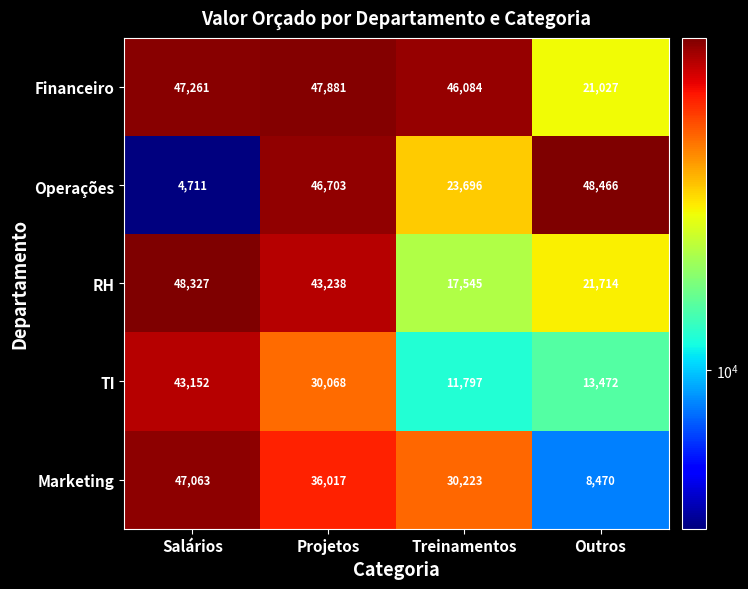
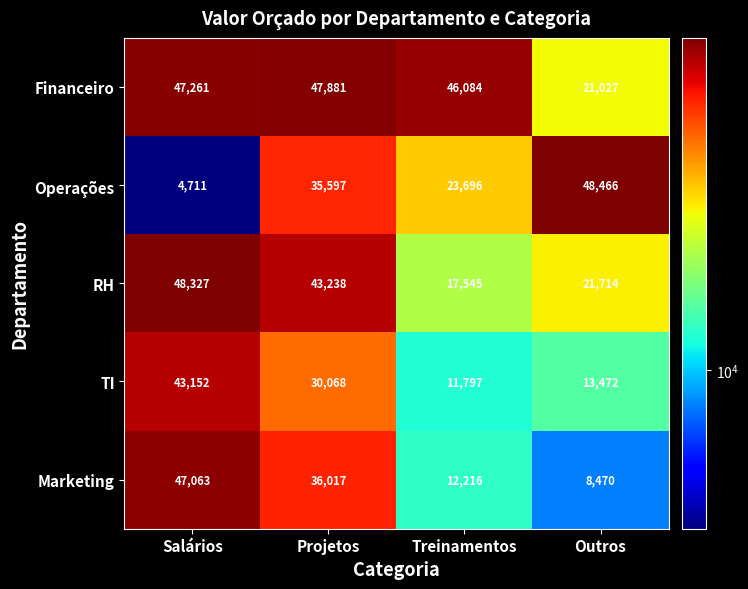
  {
    "Financeiro": {
      "Salários": "47,261",
      "Projetos": "47,881",
      "Treinamentos": "46,084",
      "Outros": "21,027"
    },
    "Operações": {
      "Salários": "4,711",
-     "Projetos": "46,703",
+     "Projetos": "35,597",
      "Treinamentos": "23,696",
      "Outros": "48,466"
    },
    "RH": {
      "Salários": "48,327",
      "Projetos": "43,238",
      "Treinamentos": "17,545",
      "Outros": "21,714"
    },
    "TI": {
      "Salários": "43,152",
      "Projetos": "30,068",
      "Treinamentos": "11,797",
      "Outros": "13,472"
    },
    "Marketing": {
      "Salários": "47,063",
      "Projetos": "36,017",
-     "Treinamentos": "30,223",
+     "Treinamentos": "12,216",
      "Outros": "8,470"
    }
  }
